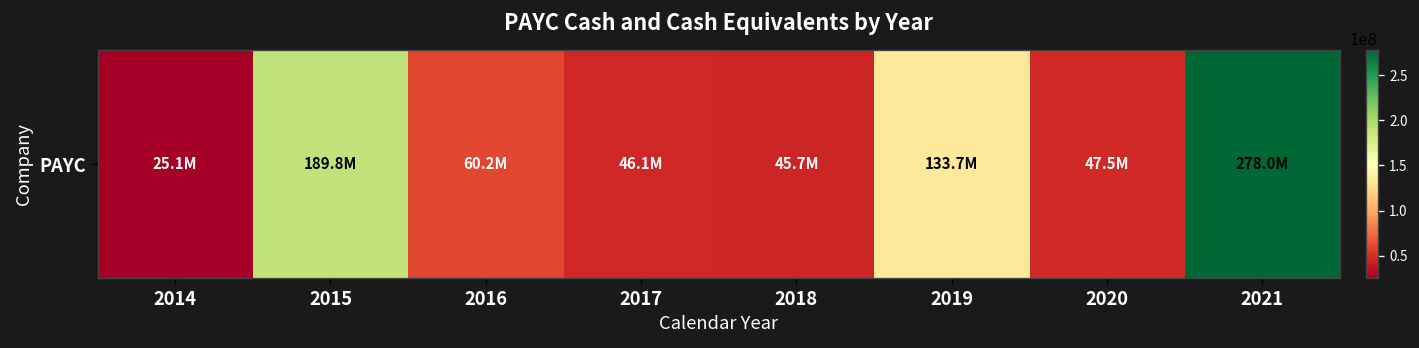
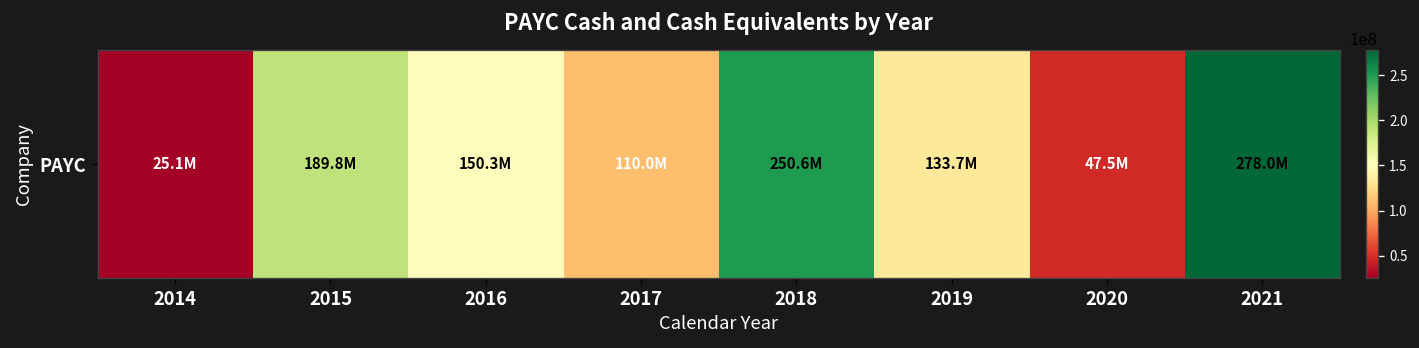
  {
    "PAYC": {
      "2014": "25.1M",
      "2015": "189.8M",
-     "2016": "60.2M",
-     "2017": "46.1M",
-     "2018": "45.7M",
+     "2016": "150.3M",
+     "2017": "110.0M",
+     "2018": "250.6M",
      "2019": "133.7M",
      "2020": "47.5M",
      "2021": "278.0M"
    }
  }
